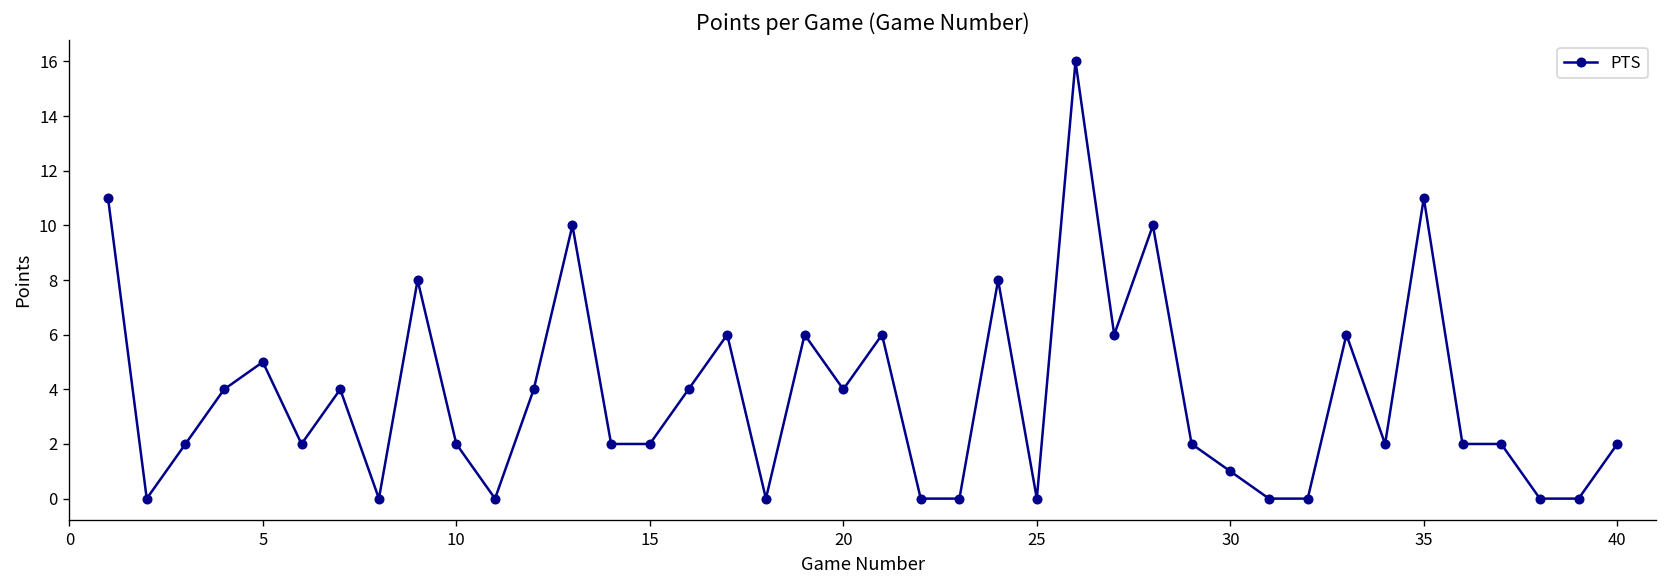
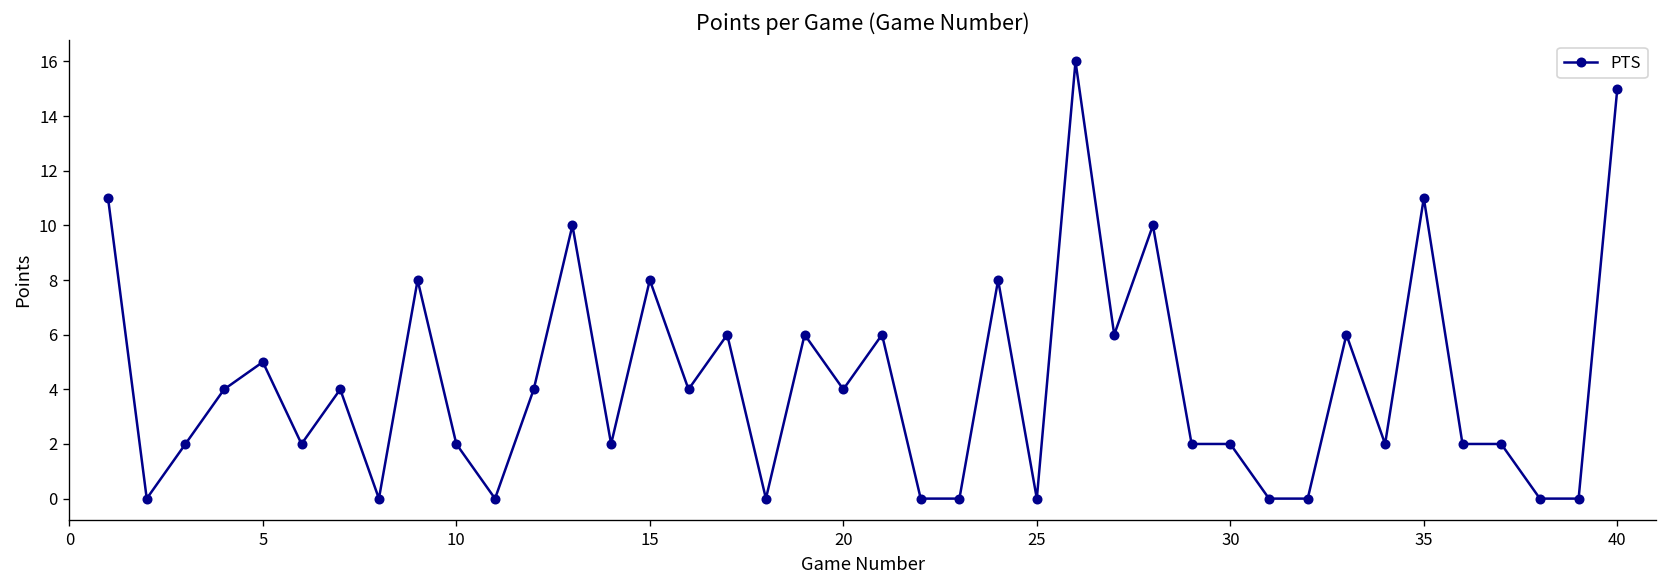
  {
    "5": 5,
    "10": 2,
-   "15": 2,
+   "15": 8,
    "20": 4,
    "25": 0,
-   "30": 1,
+   "30": 2,
    "35": 11,
-   "40": 2
+   "40": 15
  }
